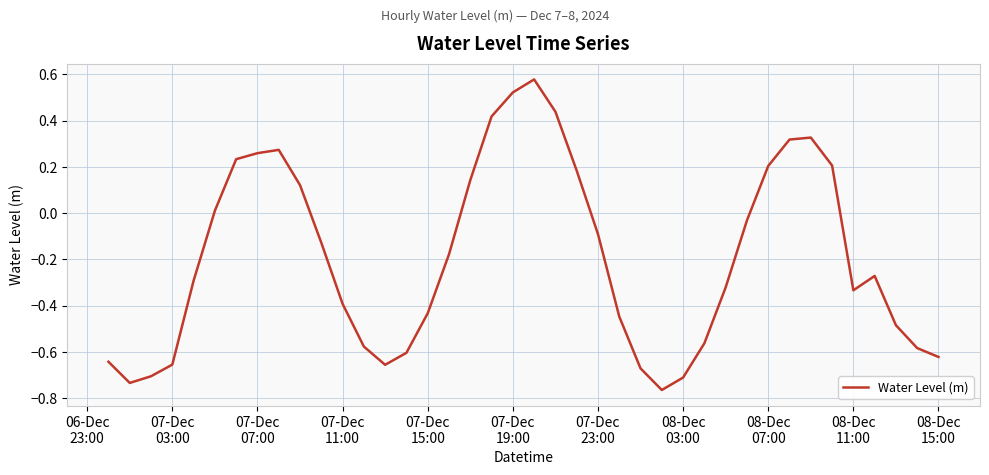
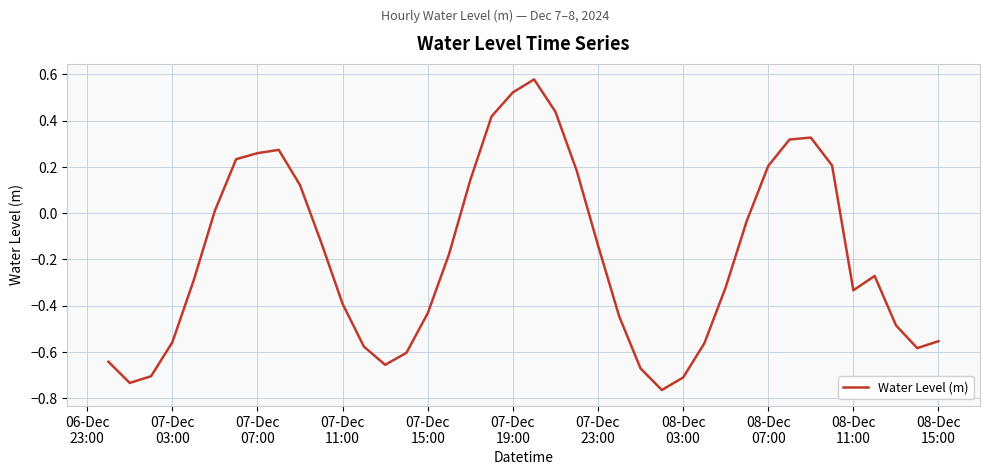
  {
-   "07-Dec 03:00": -0.65,
+   "07-Dec 03:00": -0.56,
    "07-Dec 07:00": 0.26,
    "07-Dec 11:00": -0.39,
    "07-Dec 15:00": -0.43,
    "07-Dec 19:00": 0.52,
-   "07-Dec 23:00": -0.09,
+   "07-Dec 23:00": -0.14,
    "08-Dec 03:00": -0.71,
    "08-Dec 07:00": 0.20,
    "08-Dec 11:00": -0.33,
-   "08-Dec 15:00": -0.62
+   "08-Dec 15:00": -0.55
  }
